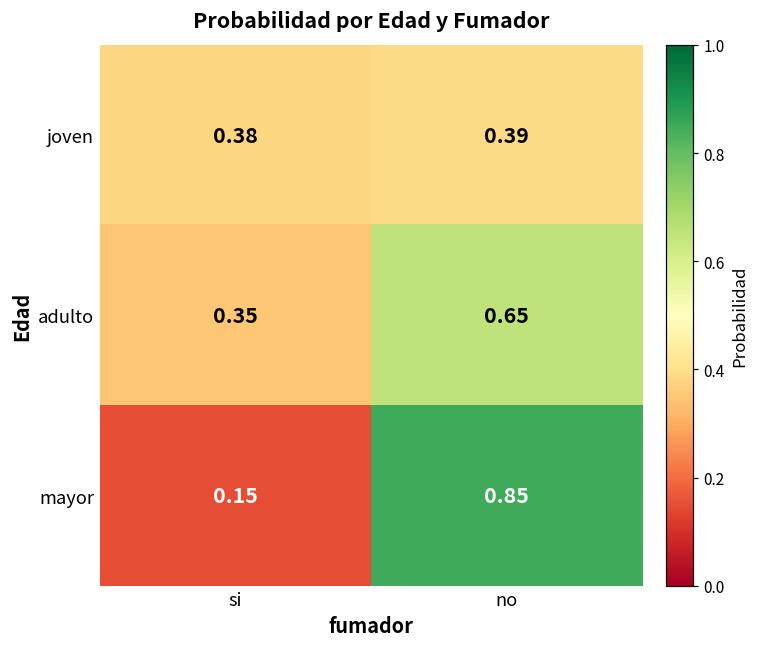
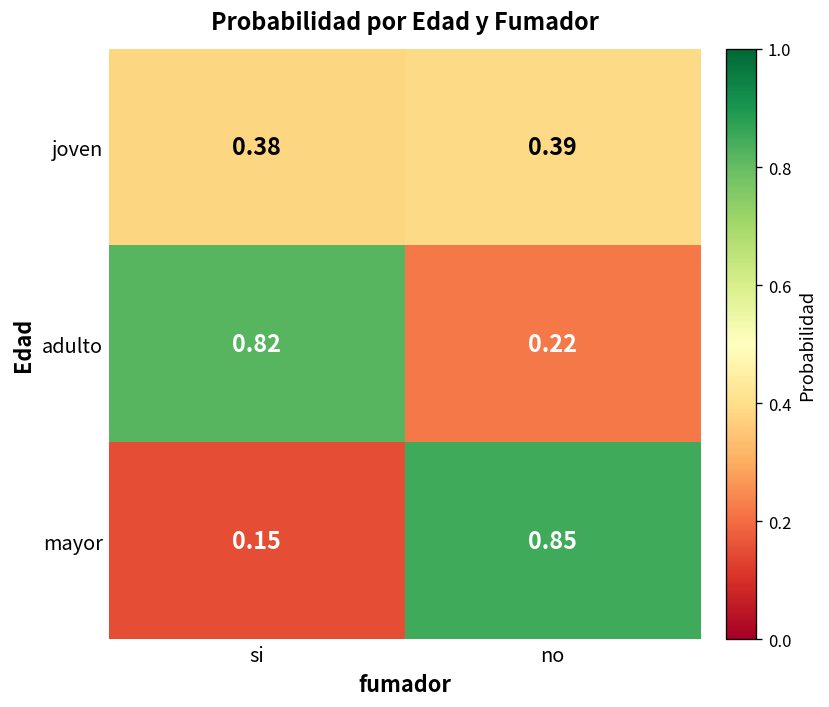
  {
    "joven": {
      "si": 0.38,
      "no": 0.39
    },
    "adulto": {
-     "si": 0.35,
-     "no": 0.65
+     "si": 0.82,
+     "no": 0.22
    },
    "mayor": {
      "si": 0.15,
      "no": 0.85
    }
  }
